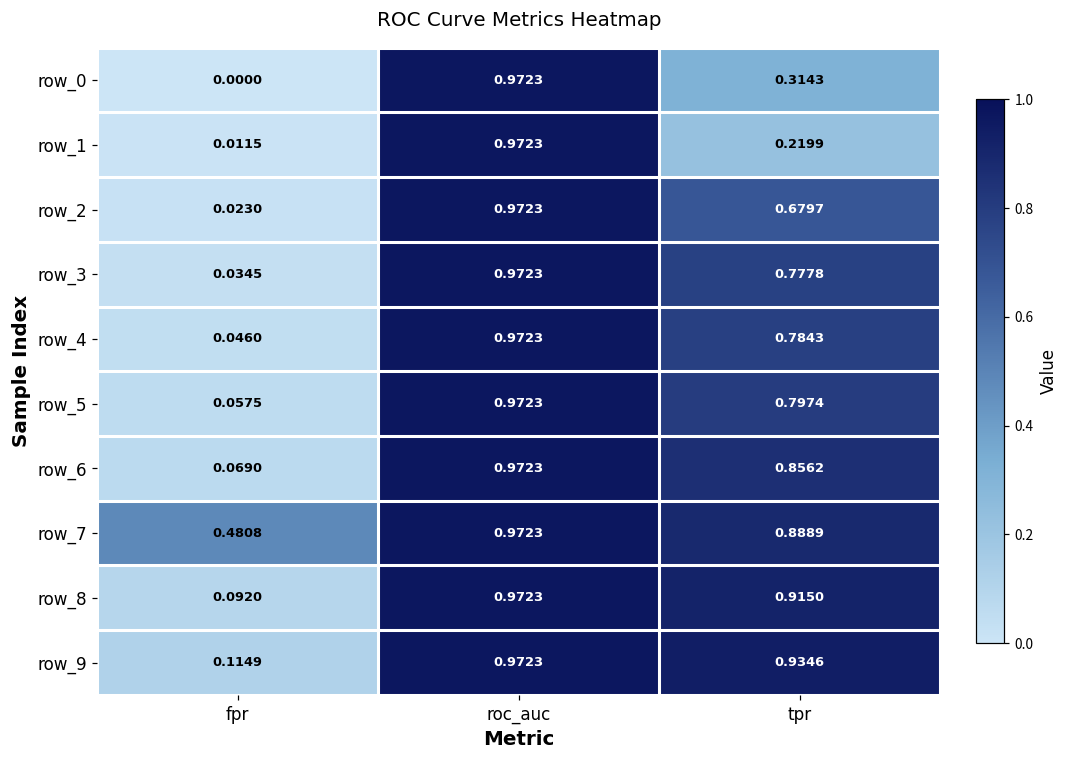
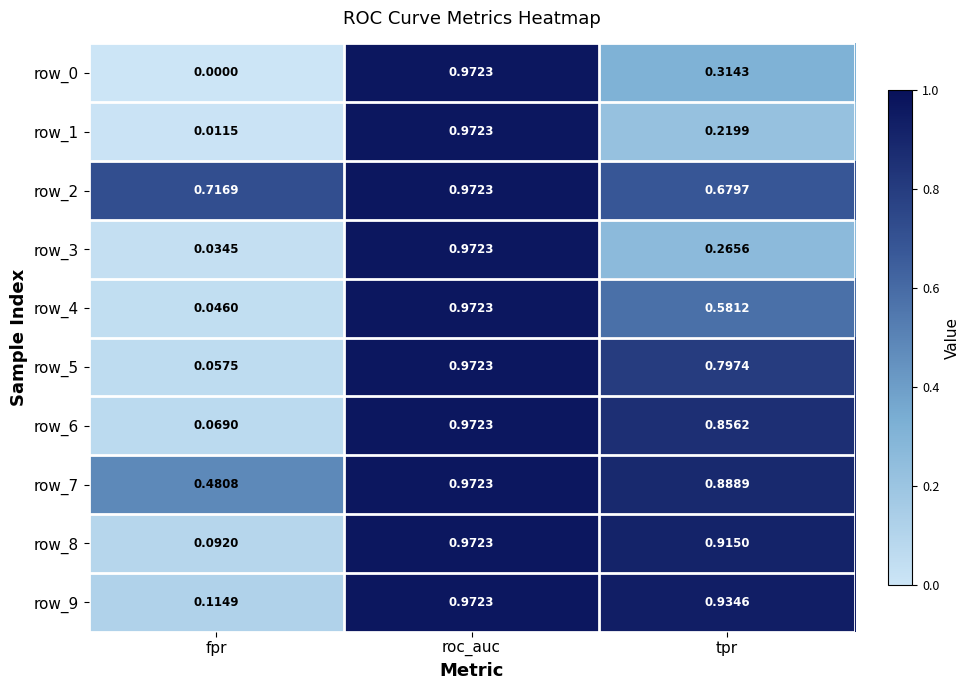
  {
    "row_0": {
      "fpr": 0.0000,
      "roc_auc": 0.9723,
      "tpr": 0.3143
    },
    "row_1": {
      "fpr": 0.0115,
      "roc_auc": 0.9723,
      "tpr": 0.2199
    },
    "row_2": {
-     "fpr": 0.0230,
+     "fpr": 0.7169,
      "roc_auc": 0.9723,
      "tpr": 0.6797
    },
    "row_3": {
      "fpr": 0.0345,
      "roc_auc": 0.9723,
-     "tpr": 0.7778
+     "tpr": 0.2656
    },
    "row_4": {
      "fpr": 0.0460,
      "roc_auc": 0.9723,
-     "tpr": 0.7843
+     "tpr": 0.5812
    },
    "row_5": {
      "fpr": 0.0575,
      "roc_auc": 0.9723,
      "tpr": 0.7974
    },
    "row_6": {
      "fpr": 0.0690,
      "roc_auc": 0.9723,
      "tpr": 0.8562
    },
    "row_7": {
      "fpr": 0.4808,
      "roc_auc": 0.9723,
      "tpr": 0.8889
    },
    "row_8": {
      "fpr": 0.0920,
      "roc_auc": 0.9723,
      "tpr": 0.9150
    },
    "row_9": {
      "fpr": 0.1149,
      "roc_auc": 0.9723,
      "tpr": 0.9346
    }
  }
